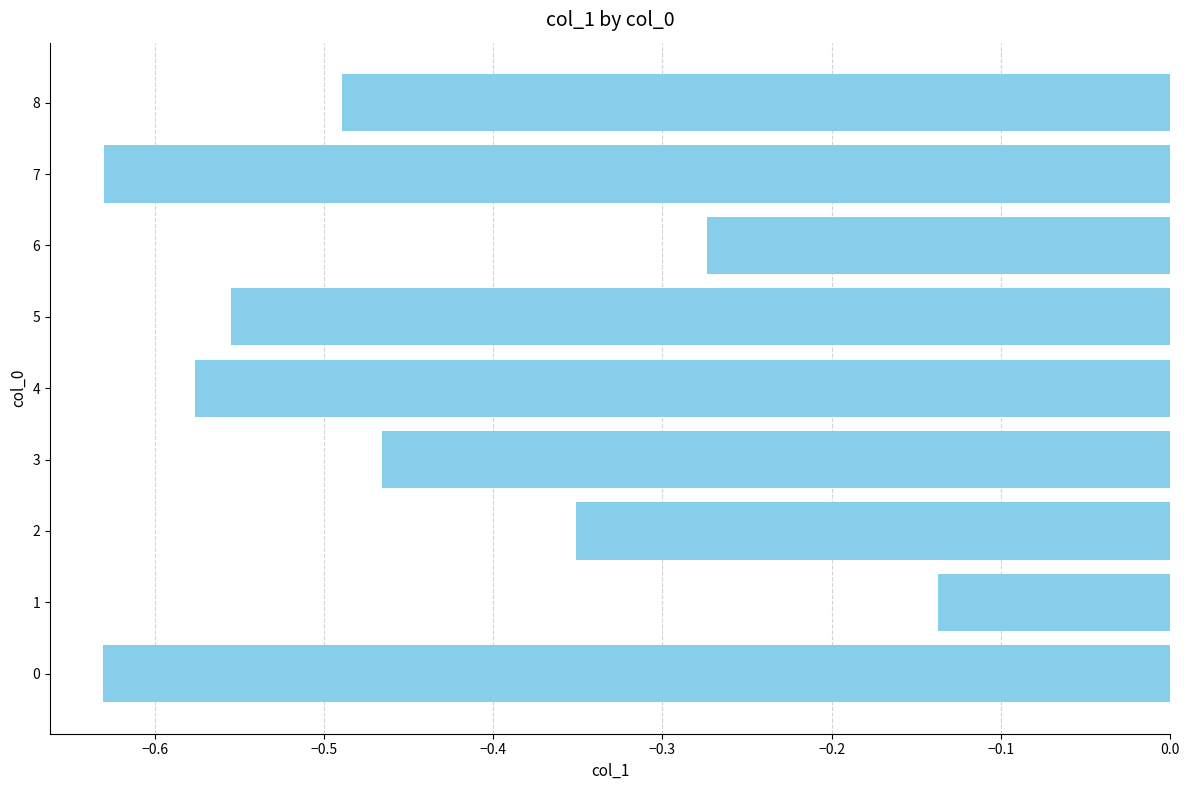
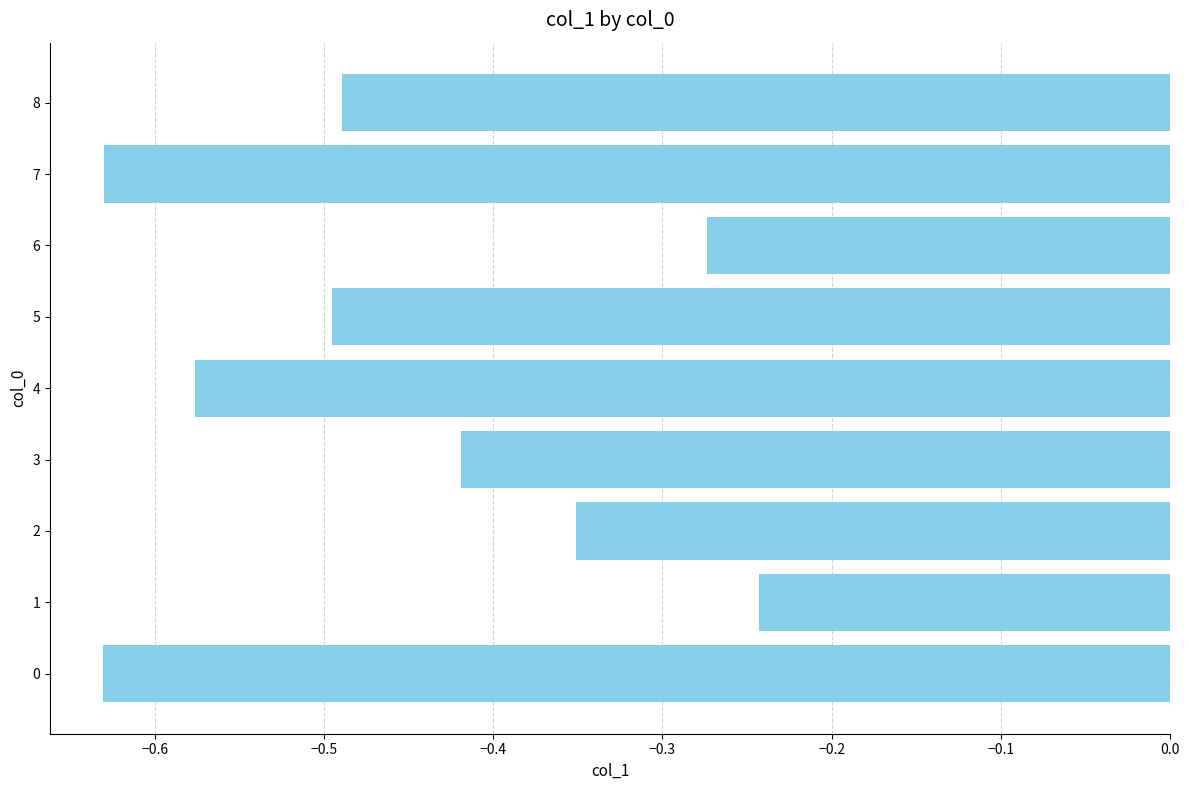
  {
    "8": -0.489,
    "7": -0.630,
    "6": -0.274,
-   "5": -0.555,
+   "5": -0.496,
    "4": -0.576,
-   "3": -0.466,
+   "3": -0.419,
    "2": -0.351,
-   "1": -0.137,
+   "1": -0.243,
    "0": -0.630
  }
